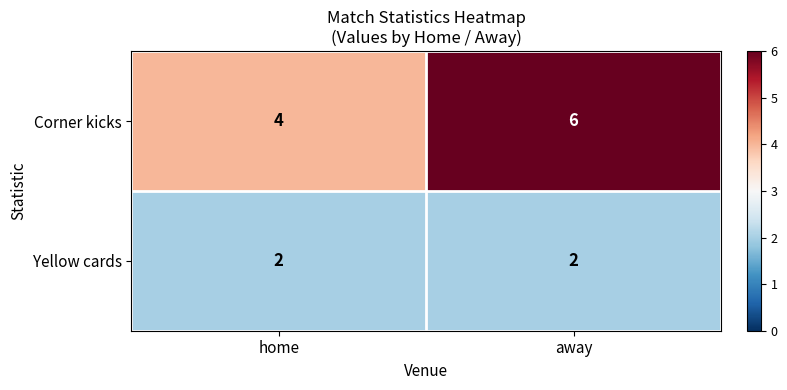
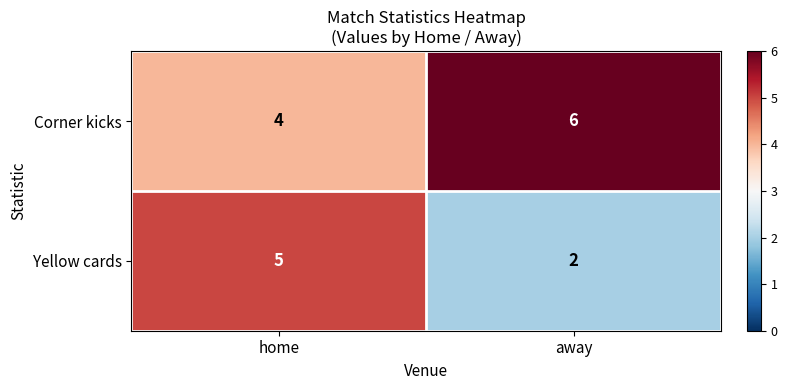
  {
    "Corner kicks": {
      "home": 4,
      "away": 6
    },
    "Yellow cards": {
-     "home": 2,
+     "home": 5,
      "away": 2
    }
  }
